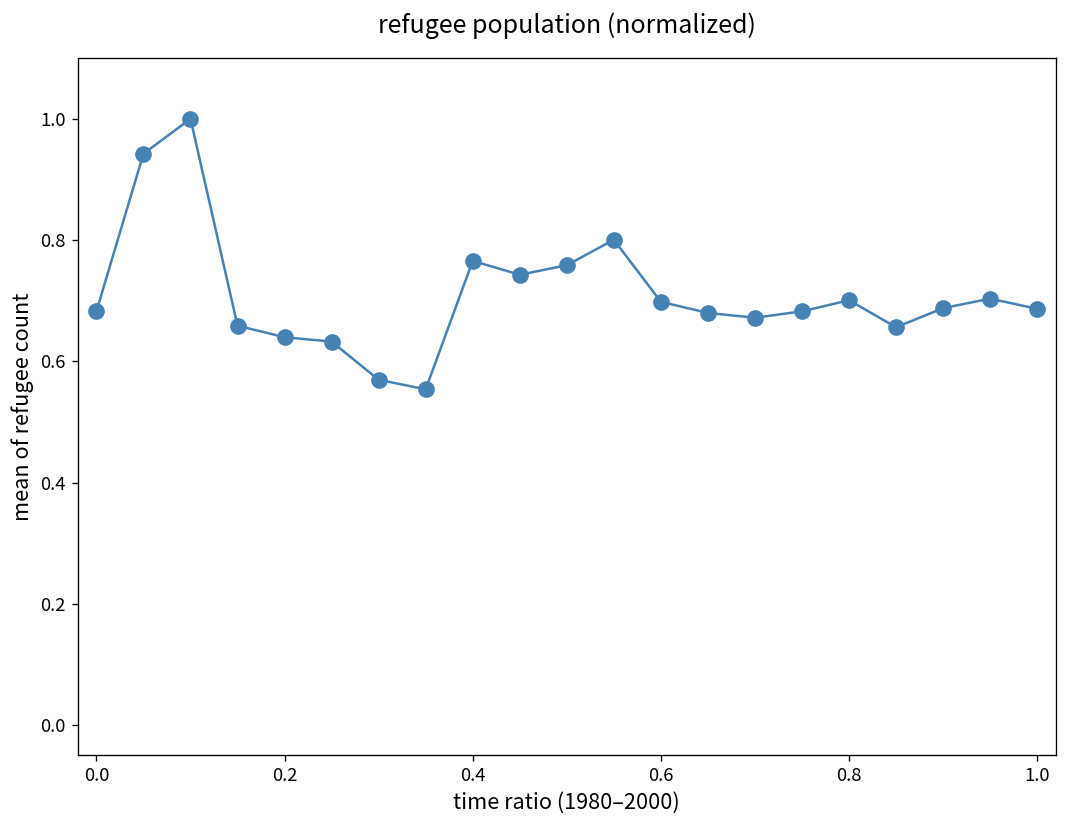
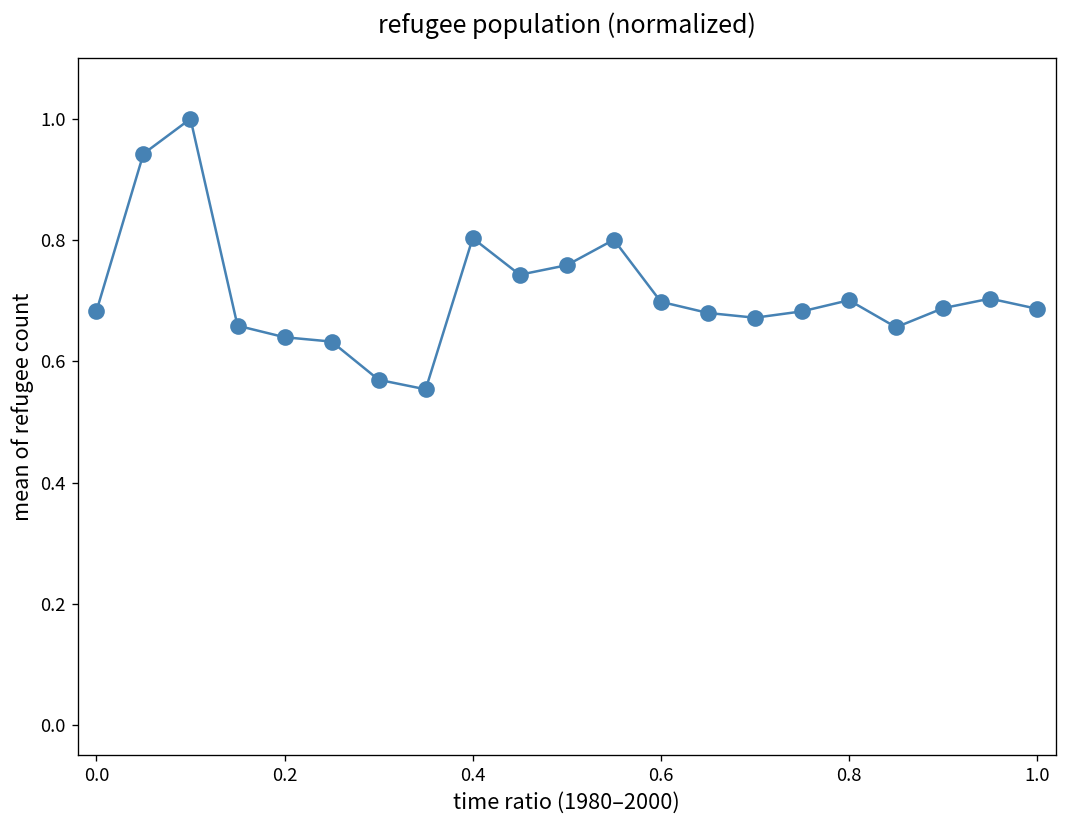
  {
    "0.0": 0.68,
    "0.2": 0.64,
-   "0.4": 0.77,
+   "0.4": 0.80,
    "0.6": 0.70,
    "0.8": 0.70,
    "1.0": 0.69
  }
